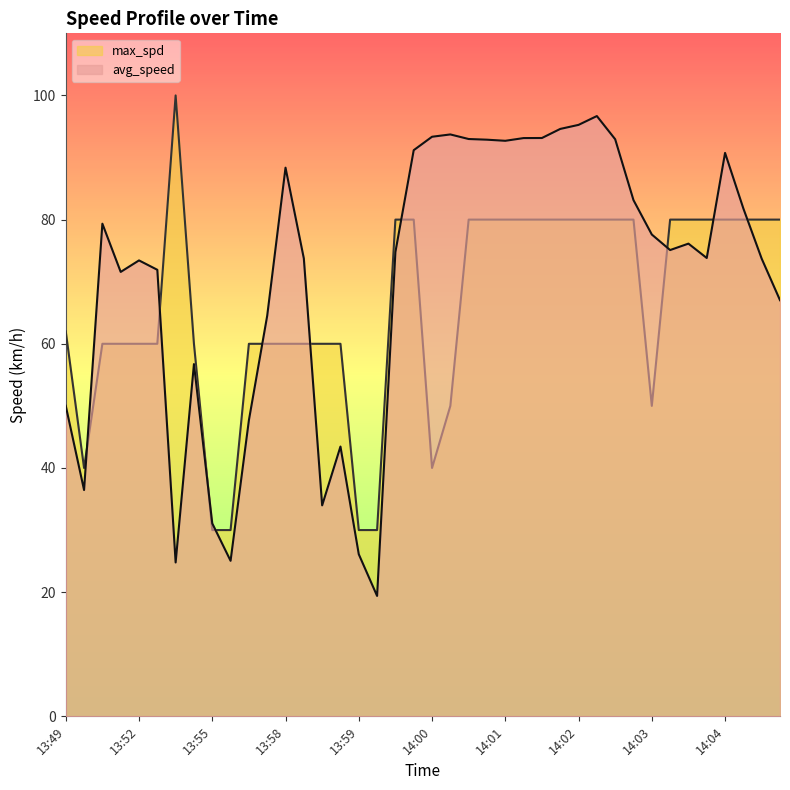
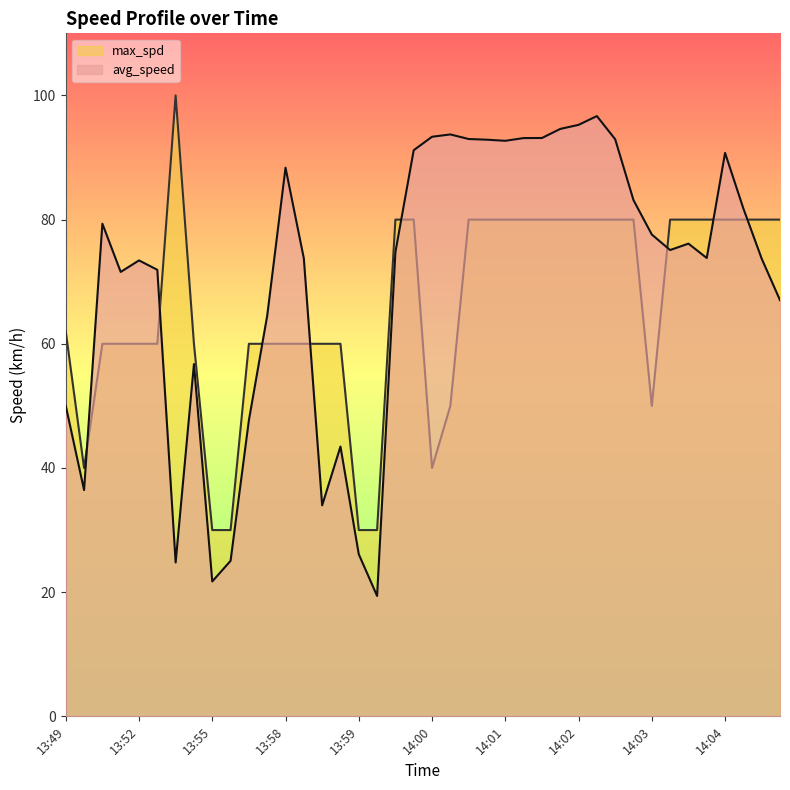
  {
    "max_spd": {
      "13:49": 62,
      "13:55": 30
    },
    "avg_speed": {
      "13:49": 50,
-     "13:55": 31
+     "13:55": 22
    }
  }
